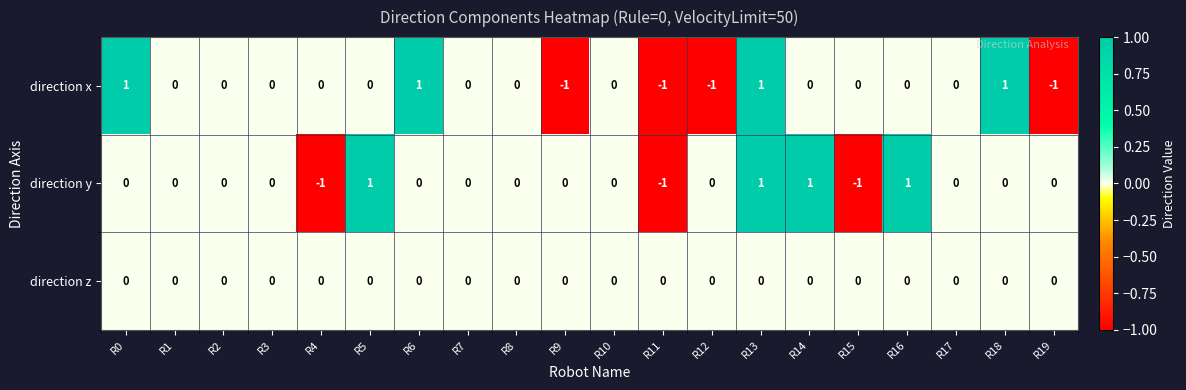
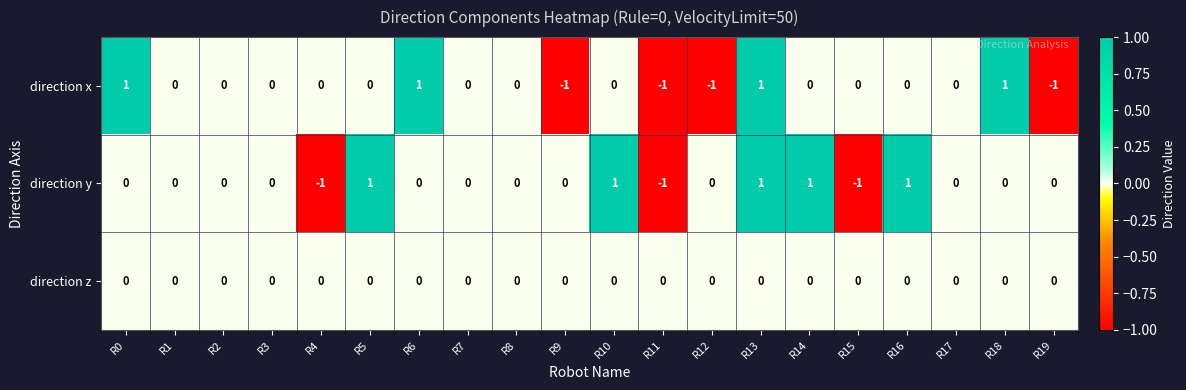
  {
    "direction x": {
      "R0": 1,
      "R1": 0,
      "R2": 0,
      "R3": 0,
      "R4": 0,
      "R5": 0,
      "R6": 1,
      "R7": 0,
      "R8": 0,
      "R9": -1,
      "R10": 0,
      "R11": -1,
      "R12": -1,
      "R13": 1,
      "R14": 0,
      "R15": 0,
      "R16": 0,
      "R17": 0,
      "R19": -1
    },
    "direction y": {
      "R0": 0,
      "R1": 0,
      "R2": 0,
      "R3": 0,
      "R4": -1,
      "R5": 1,
      "R6": 0,
      "R7": 0,
      "R8": 0,
      "R9": 0,
-     "R10": 0,
+     "R10": 1,
      "R11": -1,
      "R12": 0,
      "R13": 1,
      "R14": 1,
      "R15": -1,
      "R16": 1,
      "R17": 0,
      "R18": 0,
      "R19": 0
    },
    "direction z": {
      "R0": 0,
      "R1": 0,
      "R2": 0,
      "R3": 0,
      "R4": 0,
      "R5": 0,
      "R6": 0,
      "R7": 0,
      "R8": 0,
      "R9": 0,
      "R10": 0,
      "R11": 0,
      "R12": 0,
      "R13": 0,
      "R14": 0,
      "R15": 0,
      "R16": 0,
      "R17": 0,
      "R18": 0,
      "R19": 0
    }
  }
